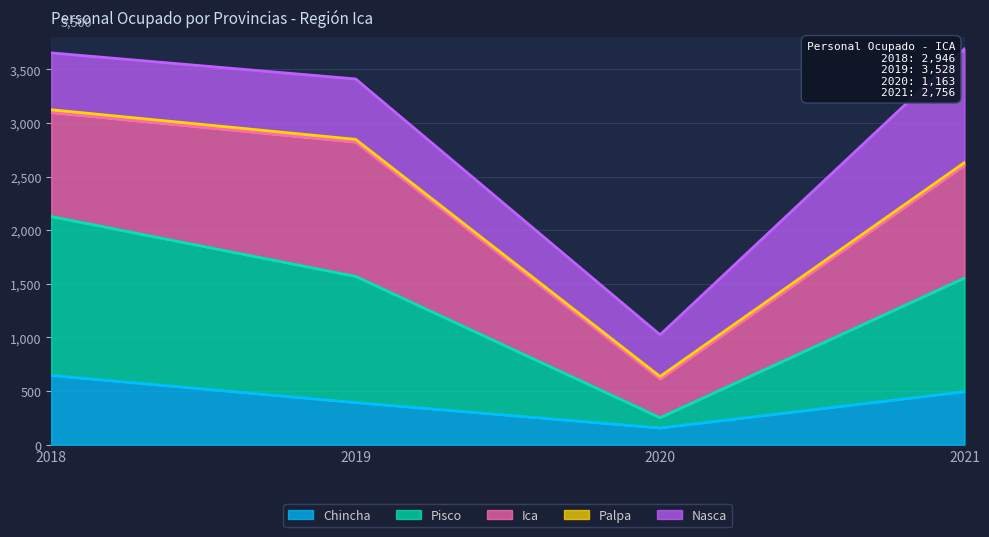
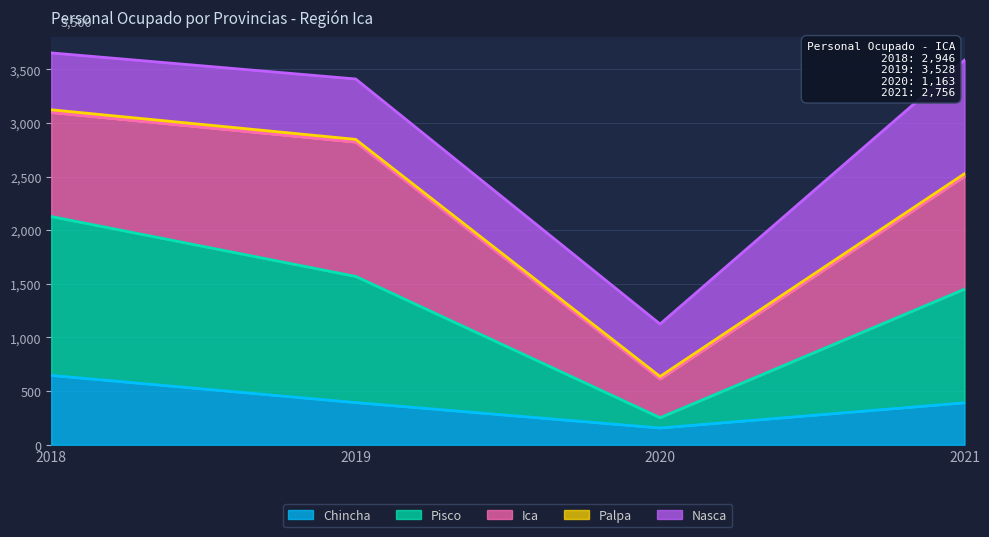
  {
    "Chincha": {
      "2018": "650",
      "2019": "390",
      "2020": "160",
-     "2021": "500"
+     "2021": "390"
    },
    "Pisco": {
      "2018": "1,480",
      "2019": "1,180",
      "2020": "100",
      "2021": "1,060"
    },
    "Ica": {
      "2018": "970",
      "2019": "1,250",
      "2021": "1,050"
    },
    "Palpa": {
      "2018": "30",
      "2019": "30",
      "2021": "30"
    },
    "Nasca": {
      "2018": "530",
      "2019": "560",
-     "2020": "390"
+     "2020": "490"
    }
  }
